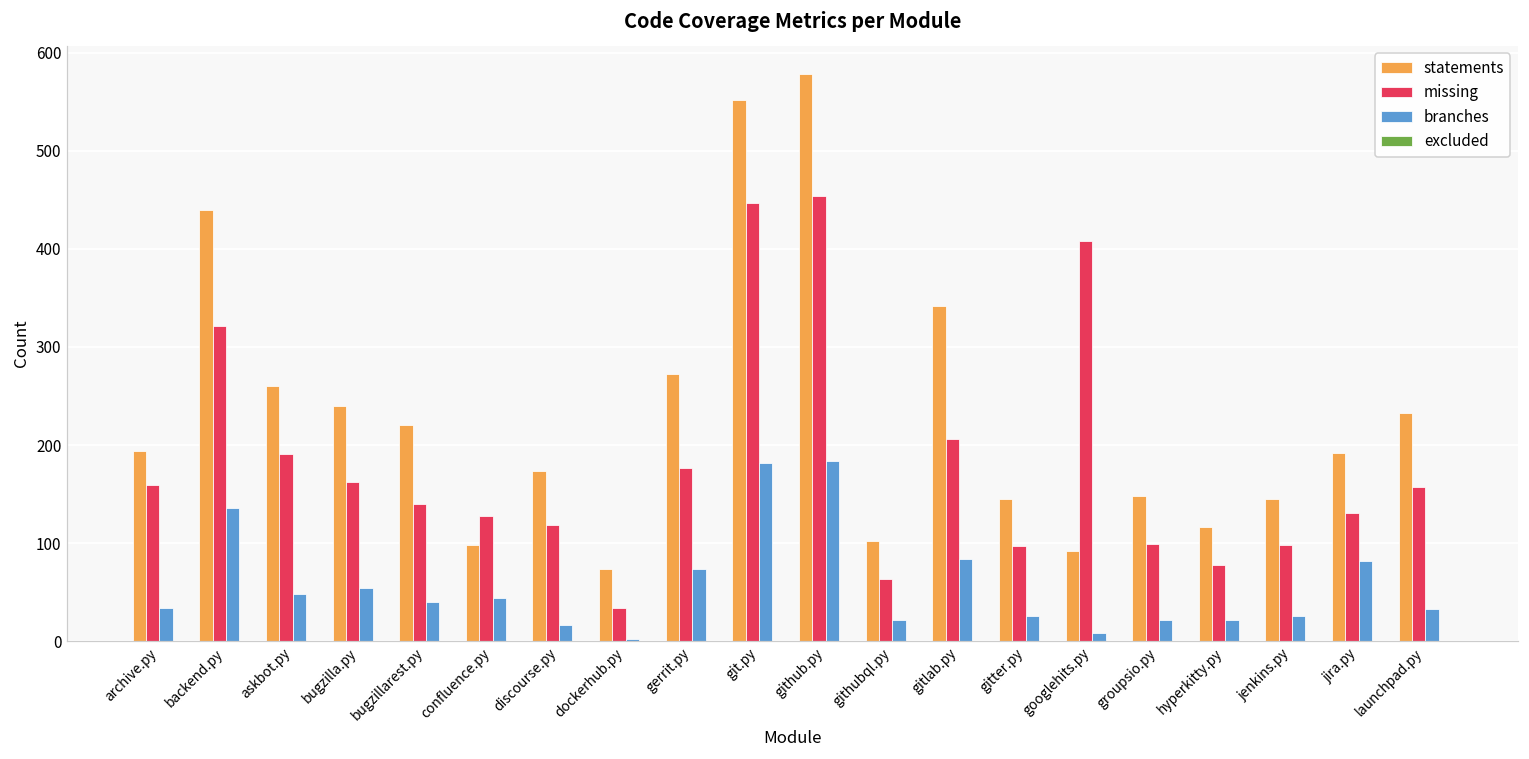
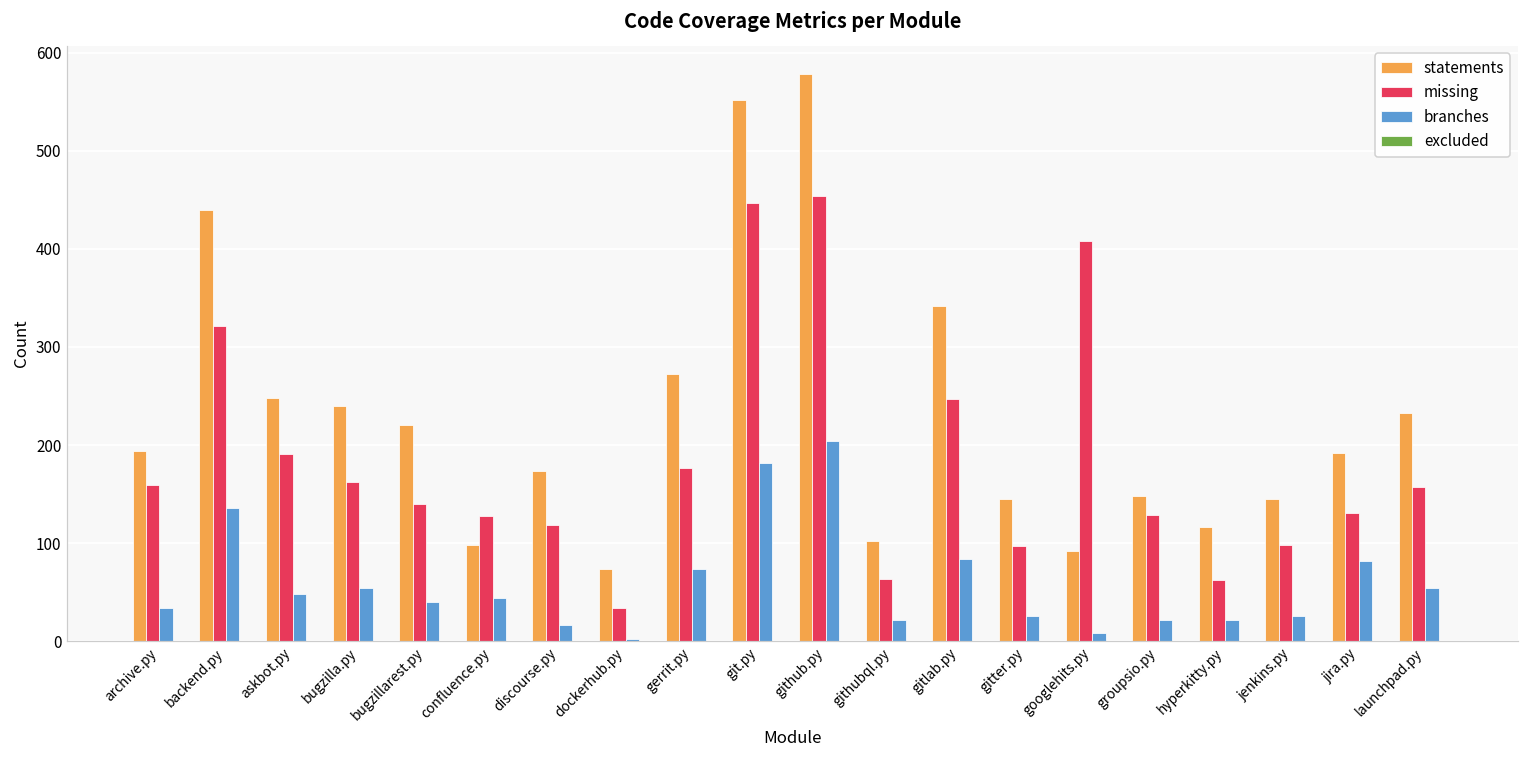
  {
    "statements": {
      "archive.py": 190,
      "backend.py": 440,
-     "askbot.py": 260,
+     "askbot.py": 250,
      "bugzilla.py": 240,
      "bugzillarest.py": 220,
      "confluence.py": 100,
      "discourse.py": 170,
      "dockerhub.py": 70,
      "gerrit.py": 270,
      "git.py": 550,
      "github.py": 580,
      "githubql.py": 100,
      "gitlab.py": 340,
      "gitter.py": 150,
      "googlehits.py": 90,
      "groupsio.py": 150,
      "hyperkitty.py": 120,
      "jenkins.py": 150,
      "jira.py": 190,
      "launchpad.py": 230
    },
    "missing": {
      "archive.py": 160,
      "backend.py": 320,
      "askbot.py": 190,
      "bugzilla.py": 160,
      "bugzillarest.py": 140,
      "confluence.py": 130,
      "discourse.py": 120,
      "dockerhub.py": 30,
      "gerrit.py": 180,
      "git.py": 450,
      "github.py": 450,
      "githubql.py": 60,
-     "gitlab.py": 210,
+     "gitlab.py": 250,
      "gitter.py": 100,
      "googlehits.py": 410,
-     "groupsio.py": 100,
-     "hyperkitty.py": 80,
+     "groupsio.py": 130,
+     "hyperkitty.py": 60,
      "jenkins.py": 100,
      "jira.py": 130,
      "launchpad.py": 160
    },
    "branches": {
      "archive.py": 30,
      "backend.py": 140,
      "askbot.py": 50,
      "bugzilla.py": 50,
      "bugzillarest.py": 40,
      "confluence.py": 40,
      "discourse.py": 20,
      "gerrit.py": 70,
      "git.py": 180,
-     "github.py": 180,
+     "github.py": 200,
      "githubql.py": 20,
      "gitlab.py": 80,
      "gitter.py": 30,
      "googlehits.py": 10,
      "groupsio.py": 20,
      "hyperkitty.py": 20,
      "jenkins.py": 30,
      "jira.py": 80,
-     "launchpad.py": 30
+     "launchpad.py": 50
    },
    "excluded": {
      "archive.py": 0,
      "backend.py": 0,
      "askbot.py": 0,
      "bugzilla.py": 0,
      "bugzillarest.py": 0,
      "confluence.py": 0,
      "discourse.py": 0,
      "dockerhub.py": 0,
      "gerrit.py": 0,
      "git.py": 0,
      "github.py": 0,
      "githubql.py": 0,
      "gitlab.py": 0,
      "gitter.py": 0,
      "googlehits.py": 0,
      "groupsio.py": 0,
      "hyperkitty.py": 0,
      "jenkins.py": 0,
      "jira.py": 0,
      "launchpad.py": 0
    }
  }
